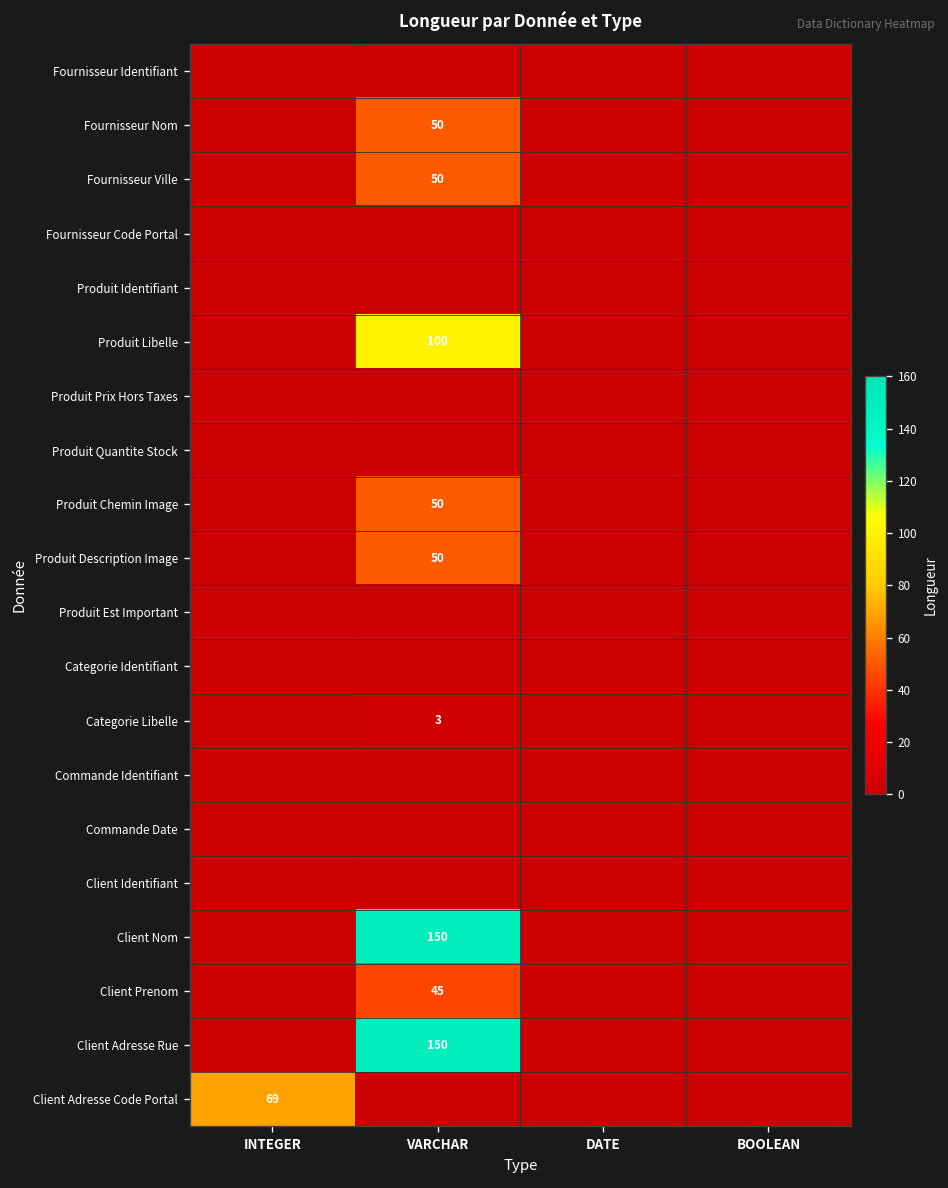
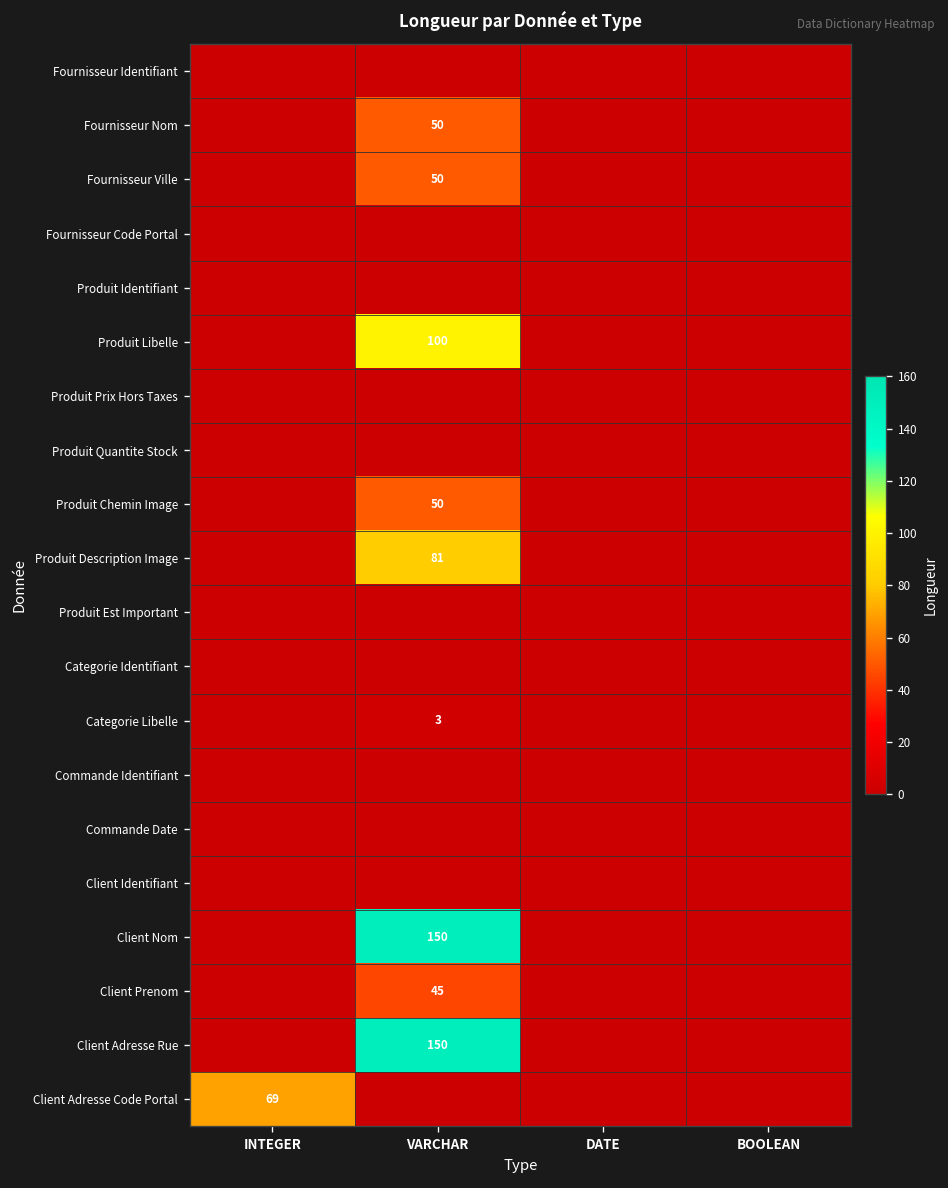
  {
    "Fournisseur Nom": {
      "VARCHAR": 50
    },
    "Fournisseur Ville": {
      "VARCHAR": 50
    },
    "Produit Libelle": {
      "VARCHAR": 100
    },
    "Produit Chemin Image": {
      "VARCHAR": 50
    },
    "Produit Description Image": {
-     "VARCHAR": 50
+     "VARCHAR": 81
    },
    "Categorie Libelle": {
      "VARCHAR": 3
    },
    "Client Nom": {
      "VARCHAR": 150
    },
    "Client Prenom": {
      "VARCHAR": 45
    },
    "Client Adresse Rue": {
      "VARCHAR": 150
    },
    "Client Adresse Code Portal": {
      "INTEGER": 69
    }
  }
